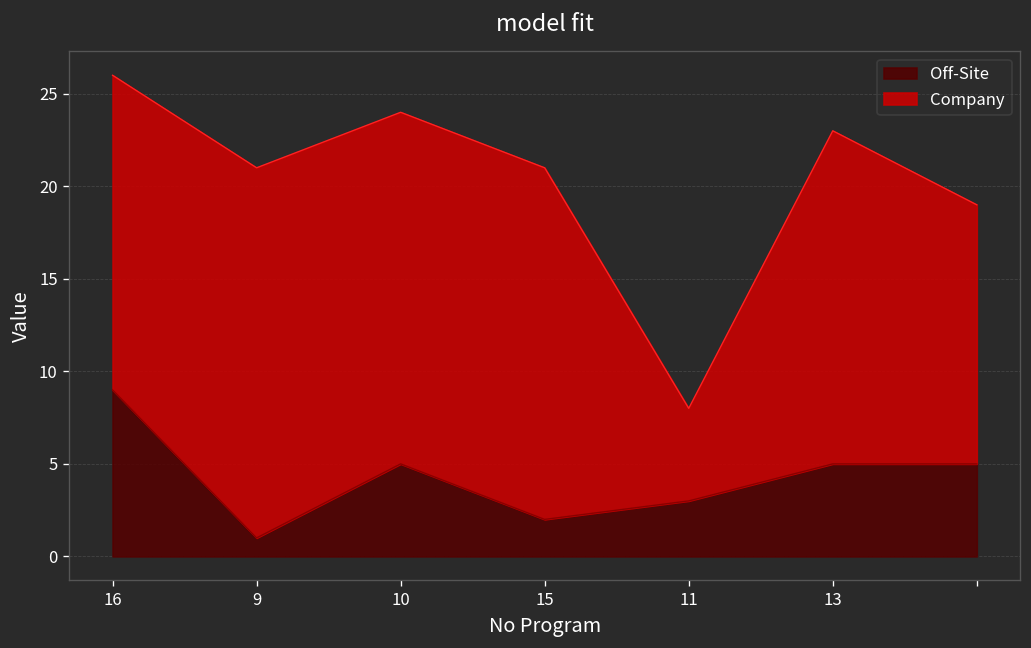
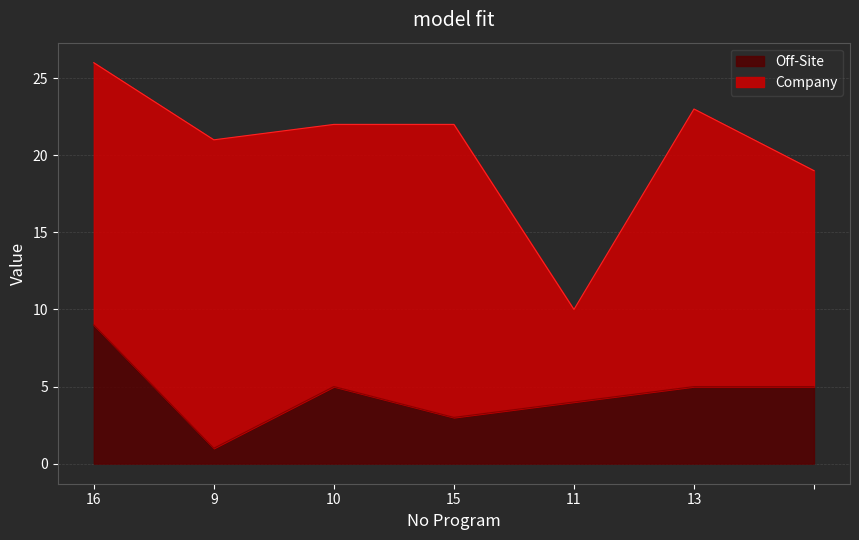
  {
    "Off-Site": {
      "16": 9,
      "9": 1,
      "10": 5,
-     "15": 2,
-     "11": 3,
+     "15": 3,
+     "11": 4,
      "13": 5
    },
    "Company": {
      "16": 17,
      "9": 20,
-     "10": 19,
+     "10": 17,
      "15": 19,
-     "11": 5,
+     "11": 6,
      "13": 18
    }
  }
